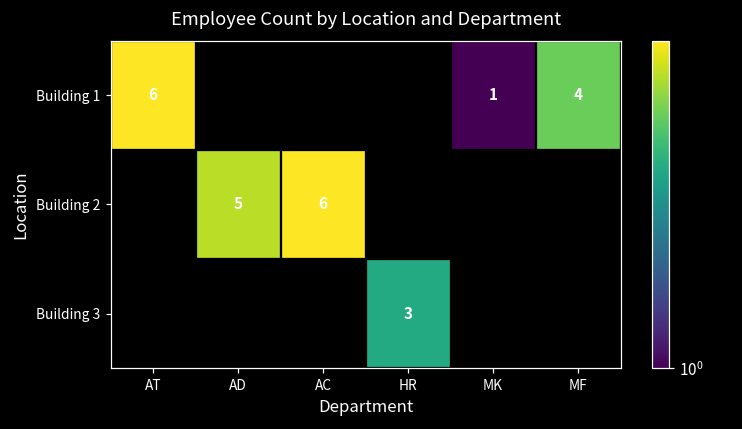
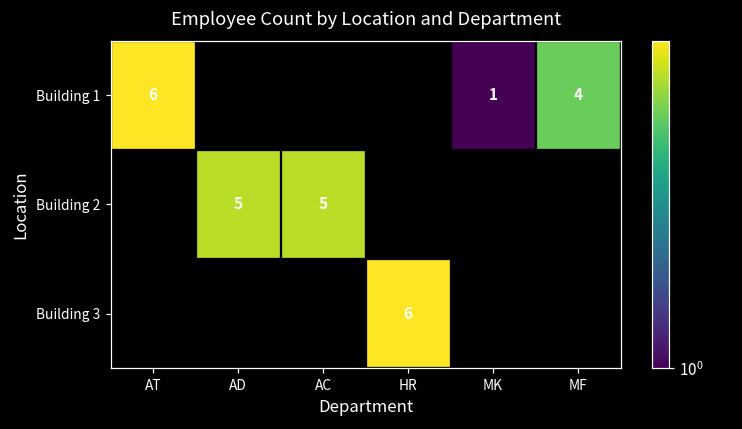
  {
    "Building 1": {
      "AT": 6,
      "MK": 1,
      "MF": 4
    },
    "Building 2": {
      "AD": 5,
-     "AC": 6
+     "AC": 5
    },
    "Building 3": {
-     "HR": 3
+     "HR": 6
    }
  }
